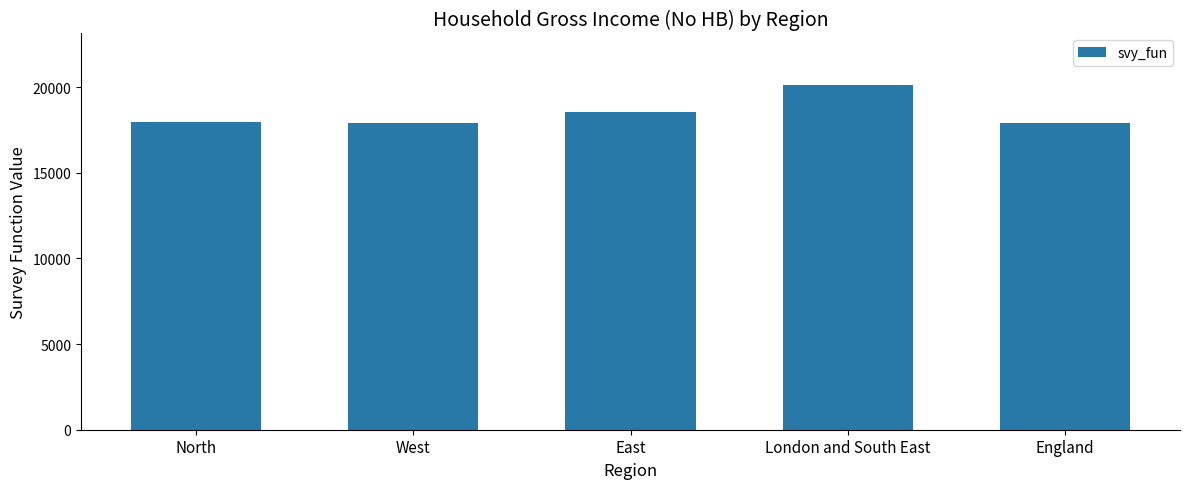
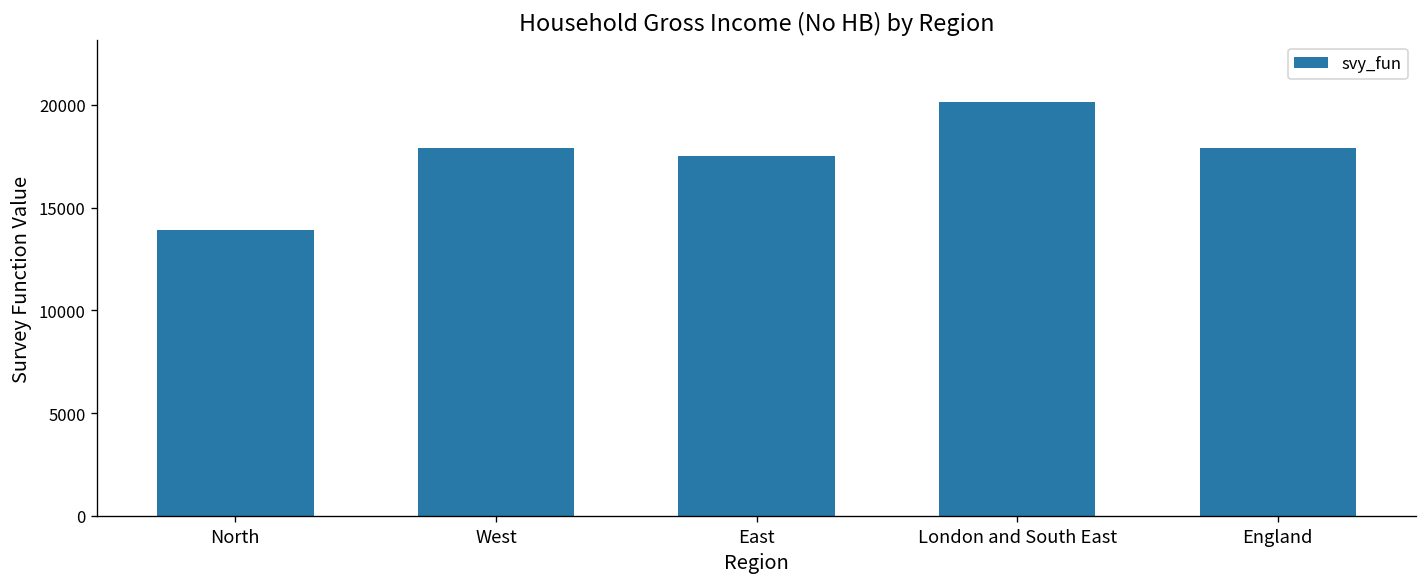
  {
-   "North": 18000,
+   "North": 13900,
    "West": 17900,
-   "East": 18500,
+   "East": 17500,
    "London and South East": 20100,
    "England": 17900
  }
